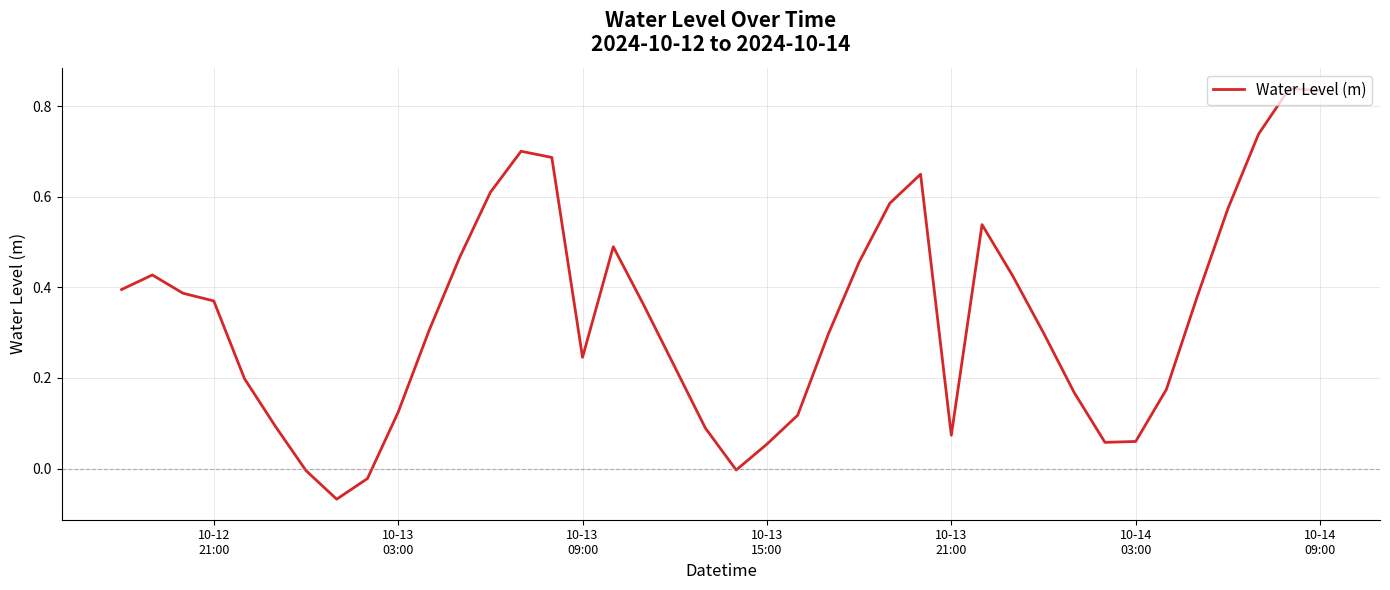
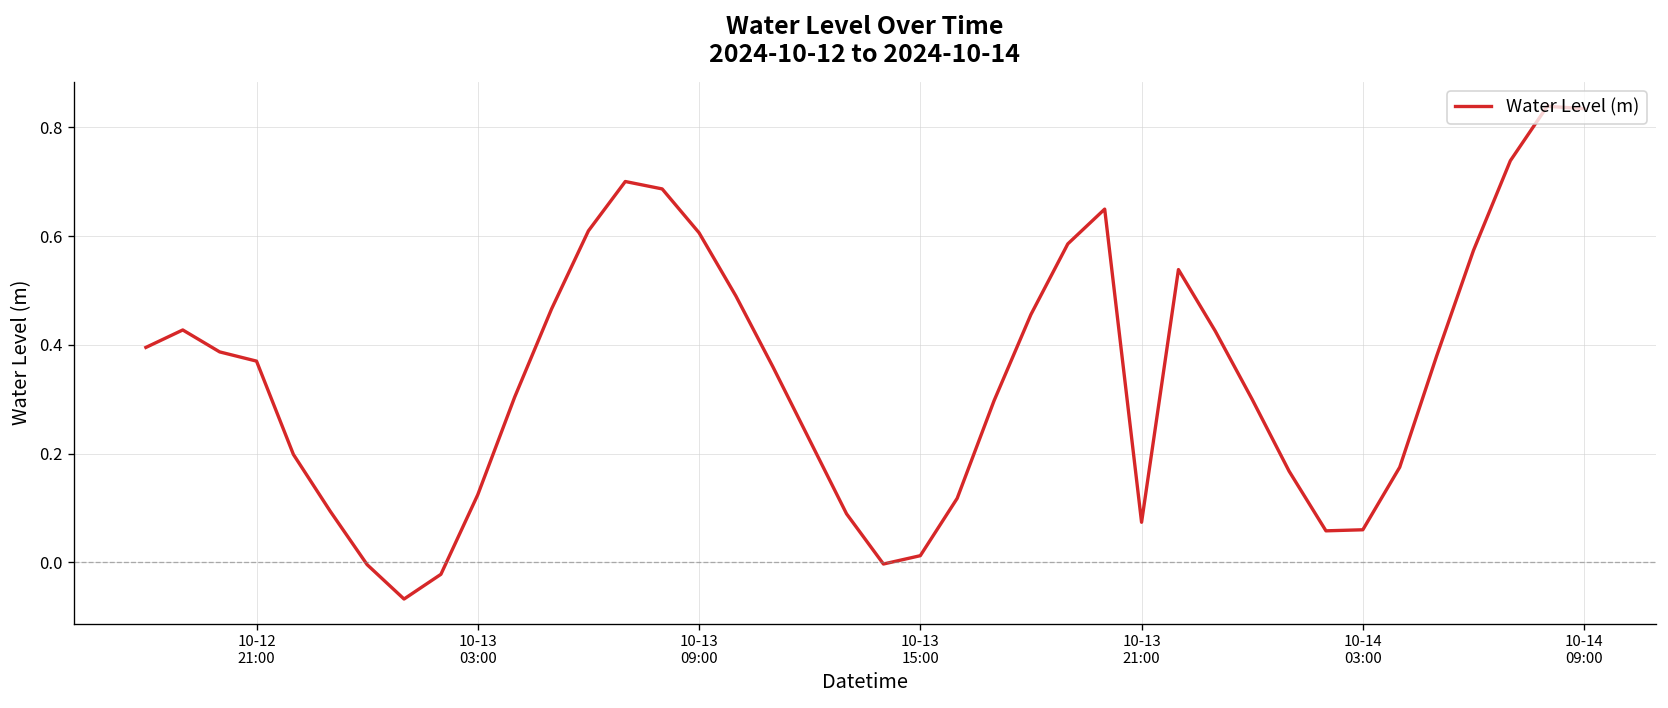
  {
    "10-12 21:00": 0.37,
    "10-13 03:00": 0.12,
-   "10-13 09:00": 0.25,
-   "10-13 15:00": 0.05,
+   "10-13 09:00": 0.61,
+   "10-13 15:00": 0.01,
    "10-13 21:00": 0.07,
    "10-14 03:00": 0.06
  }
